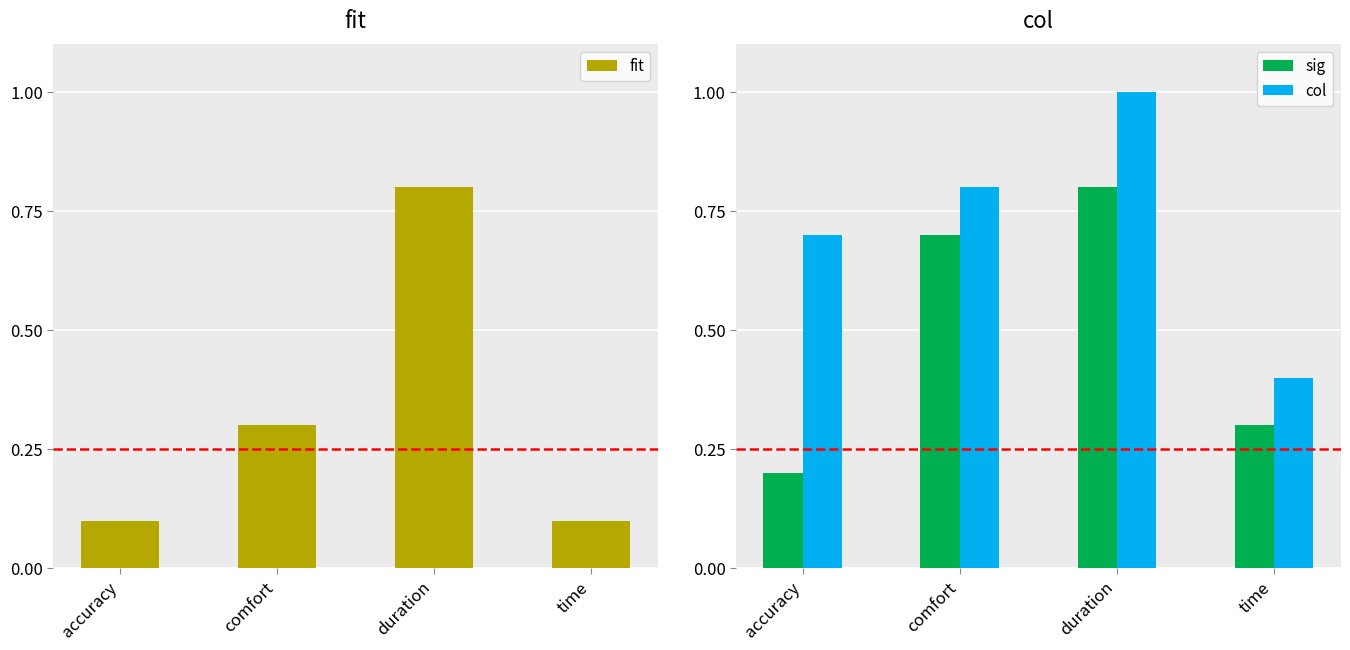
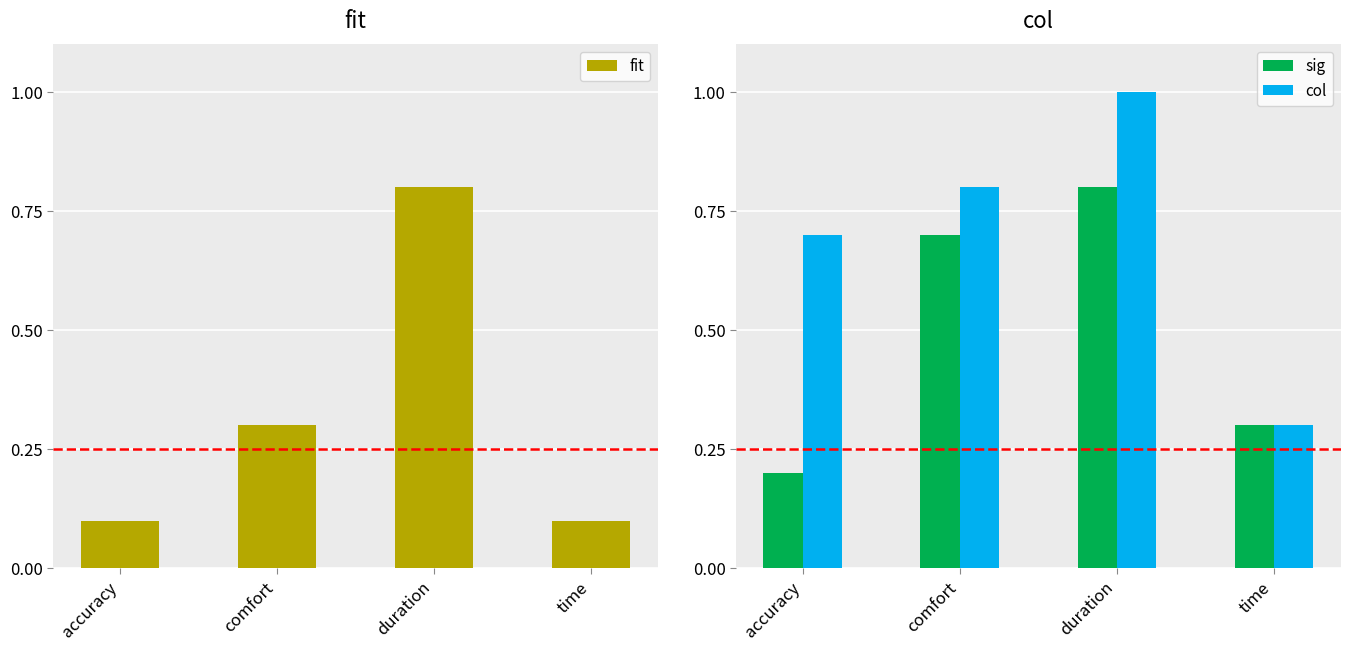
  {
    "fit": {
      "accuracy": 0.10,
      "comfort": 0.30,
      "duration": 0.80,
      "time": 0.10
    },
    "col": {
      "sig": {
        "accuracy": 0.2,
        "comfort": 0.7,
        "duration": 0.8,
        "time": 0.3
      },
      "col": {
        "accuracy": 0.7,
        "comfort": 0.8,
        "duration": 1.0,
-       "time": 0.4
+       "time": 0.3
      }
    }
  }
